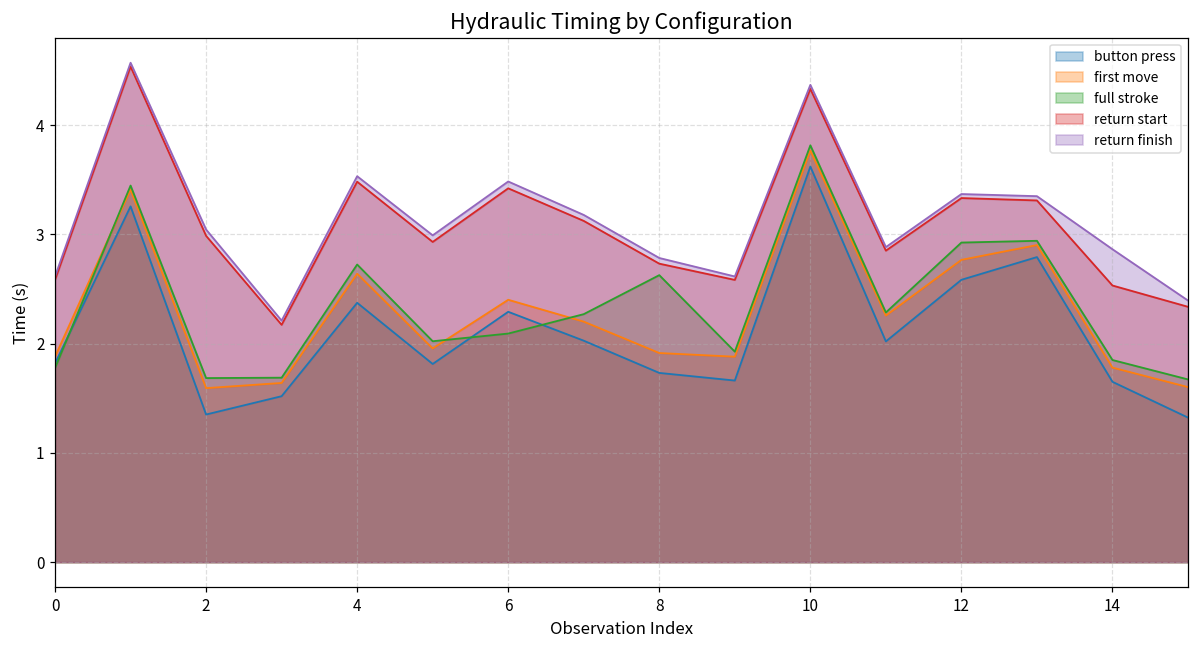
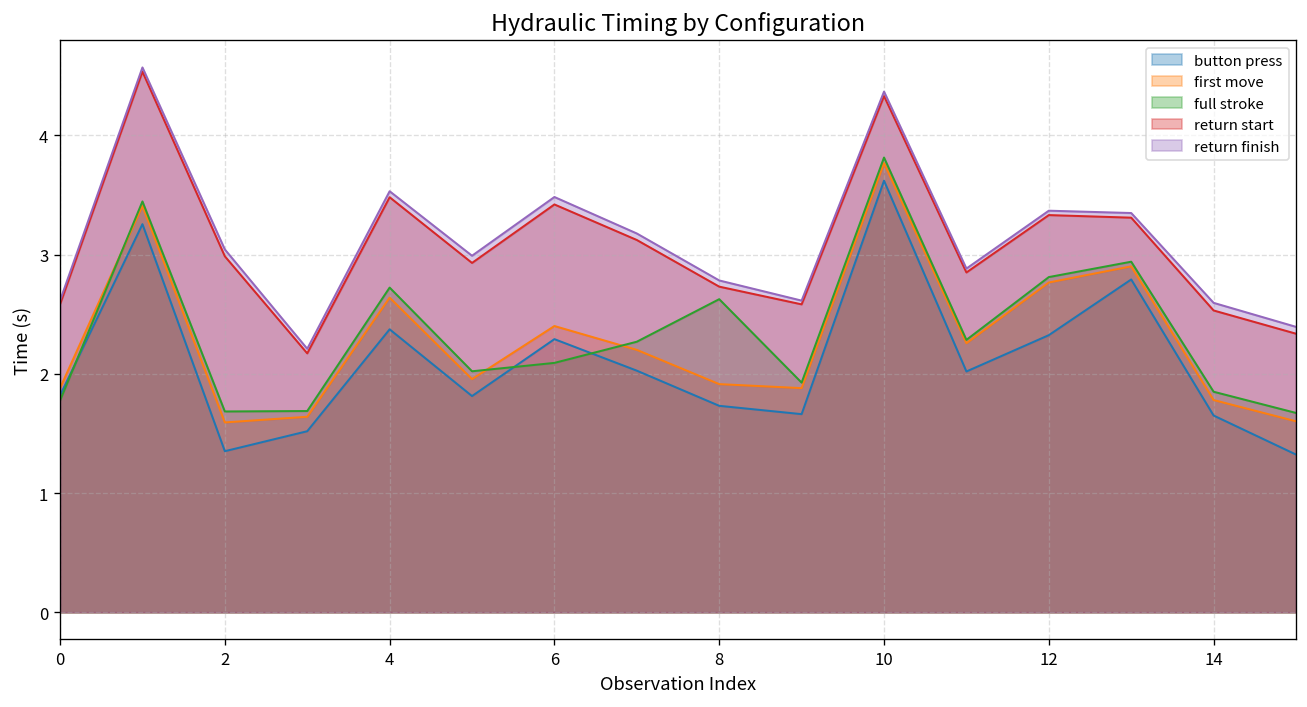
  {
    "button press": {
      "0": 1.8,
      "2": 1.4,
      "4": 2.4,
      "6": 2.3,
      "8": 1.7,
      "10": 3.6,
-     "12": 2.6,
+     "12": 2.3,
      "14": 1.7
    },
    "full stroke": {
      "0": 1.8,
      "2": 1.7,
      "4": 2.7,
      "6": 2.1,
      "8": 2.6,
      "10": 3.8,
-     "12": 2.9,
+     "12": 2.8,
      "14": 1.9
    },
    "return finish": {
      "0": 2.6,
      "2": 3.0,
      "4": 3.5,
      "6": 3.5,
      "8": 2.8,
      "10": 4.4,
      "12": 3.4,
-     "14": 2.9
+     "14": 2.6
    }
  }
